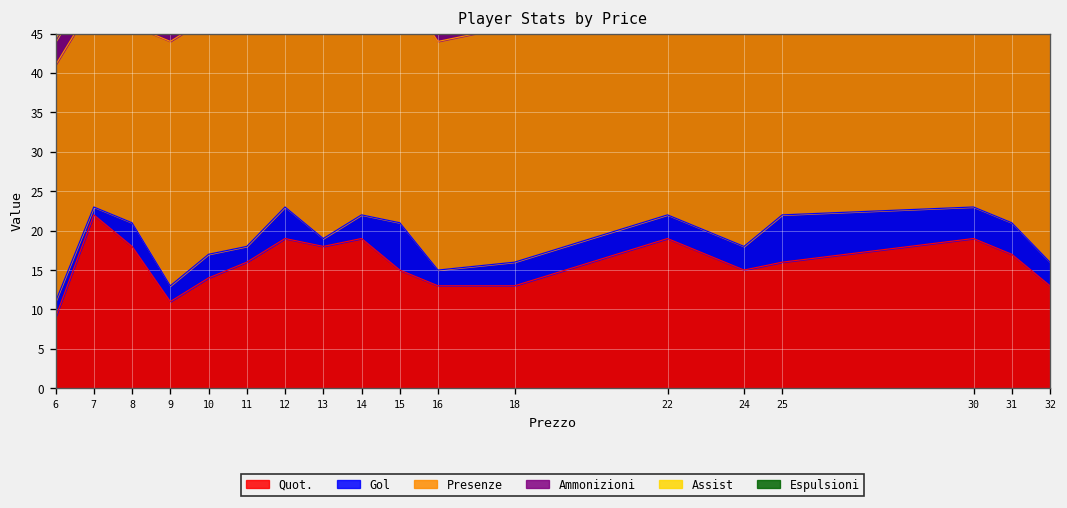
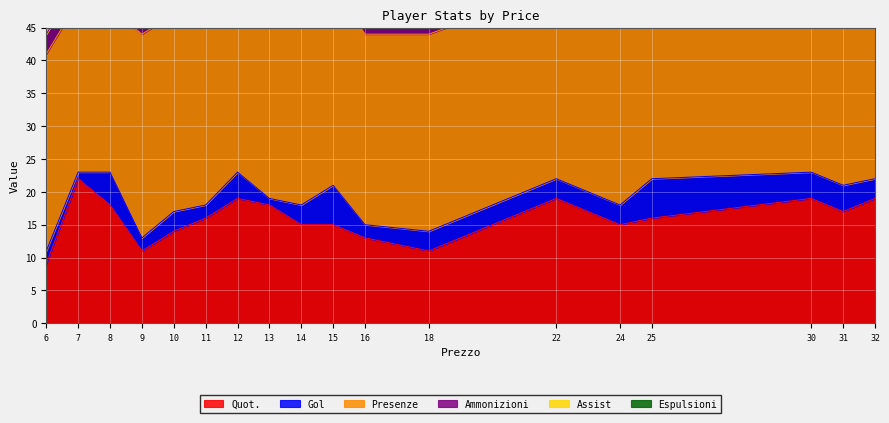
  {
    "Quot.": {
      "6": 9,
      "7": 22,
      "8": 18,
      "9": 11,
      "10": 14,
      "11": 16,
      "12": 19,
      "13": 18,
-     "14": 19,
+     "14": 15,
      "15": 15,
      "16": 13,
-     "18": 13,
+     "18": 11,
      "22": 19,
      "24": 15,
      "25": 16,
      "30": 19,
      "31": 17,
-     "32": 13
+     "32": 19
    },
    "Gol": {
      "6": 2,
      "7": 1,
-     "8": 3,
+     "8": 5,
      "9": 2,
      "10": 3,
      "11": 2,
      "12": 4,
      "13": 1,
      "14": 3,
      "15": 6,
      "16": 2,
      "18": 3,
      "22": 3,
      "24": 3,
      "25": 6,
      "30": 4,
      "31": 4,
      "32": 3
    },
    "Presenze": {
      "6": 30,
      "9": 31,
      "16": 29
    },
    "Ammonizioni": {
      "6": 3
    }
  }
